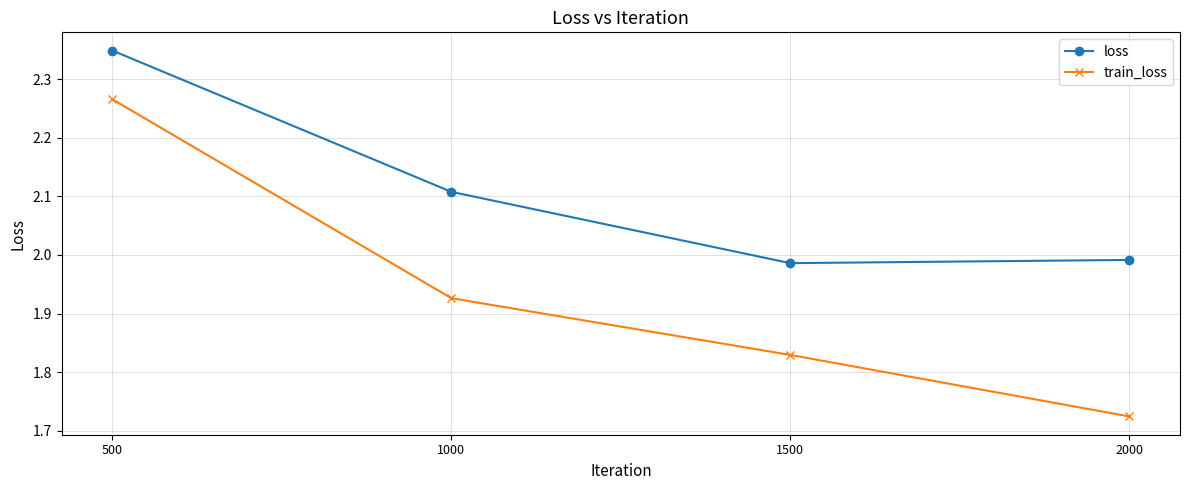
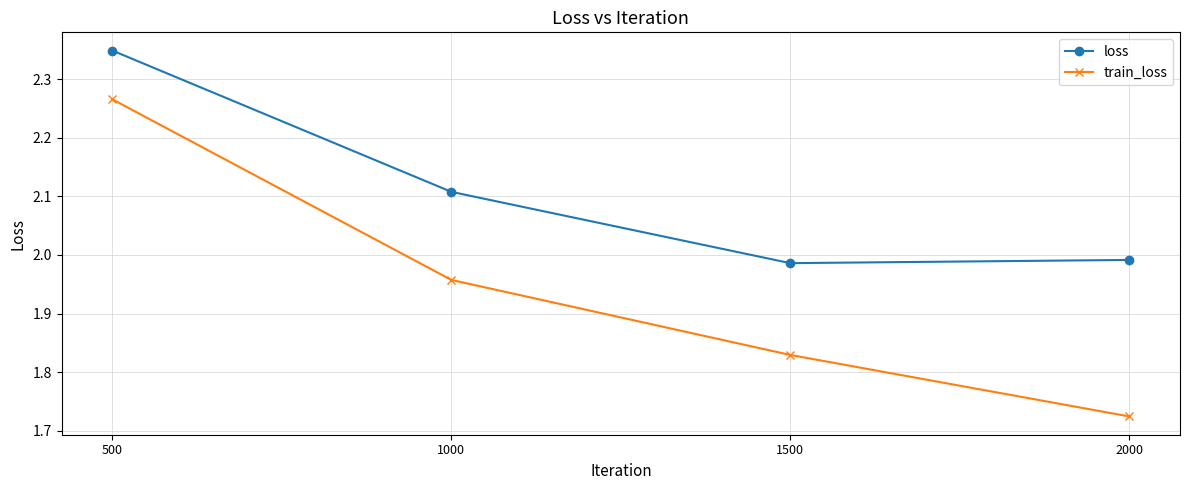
  {
    "loss": {
      "500": 2.35,
      "1000": 2.11,
      "1500": 1.99,
      "2000": 1.99
    },
    "train_loss": {
      "500": 2.27,
-     "1000": 1.93,
+     "1000": 1.96,
      "1500": 1.83,
      "2000": 1.72
    }
  }
